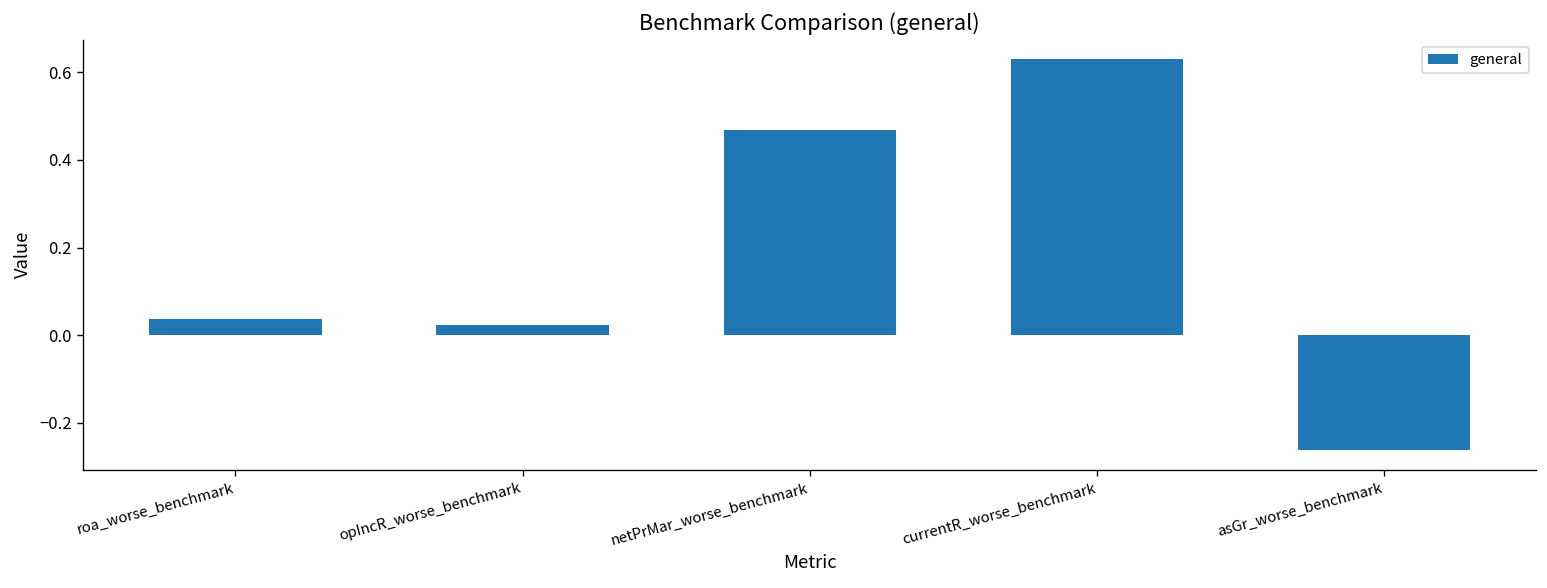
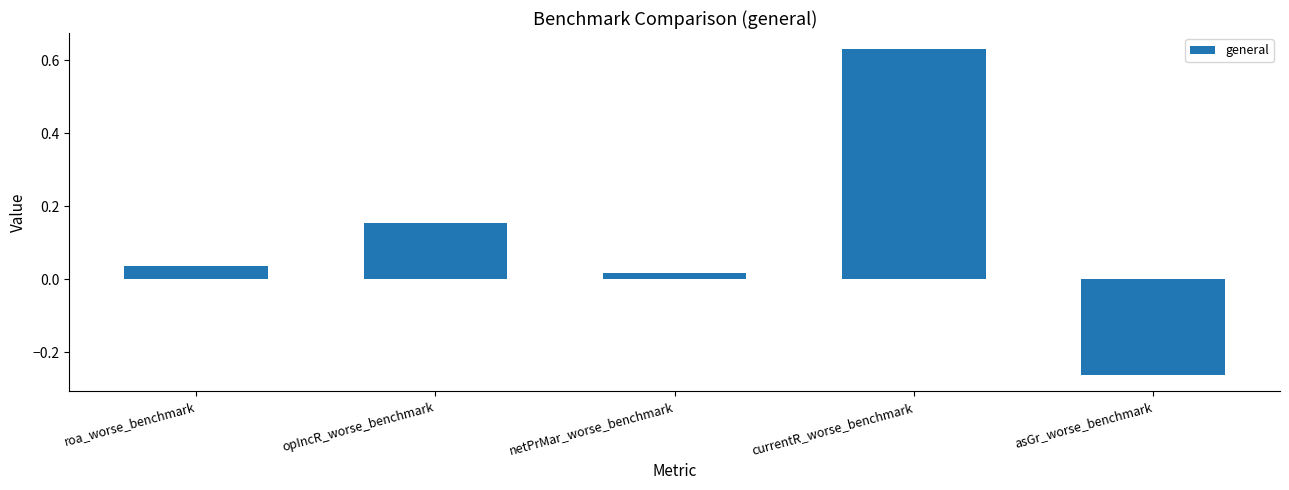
  {
    "roa_worse_benchmark": 0.04,
-   "opIncR_worse_benchmark": 0.02,
-   "netPrMar_worse_benchmark": 0.47,
+   "opIncR_worse_benchmark": 0.15,
+   "netPrMar_worse_benchmark": 0.02,
    "currentR_worse_benchmark": 0.63,
    "asGr_worse_benchmark": -0.26
  }
